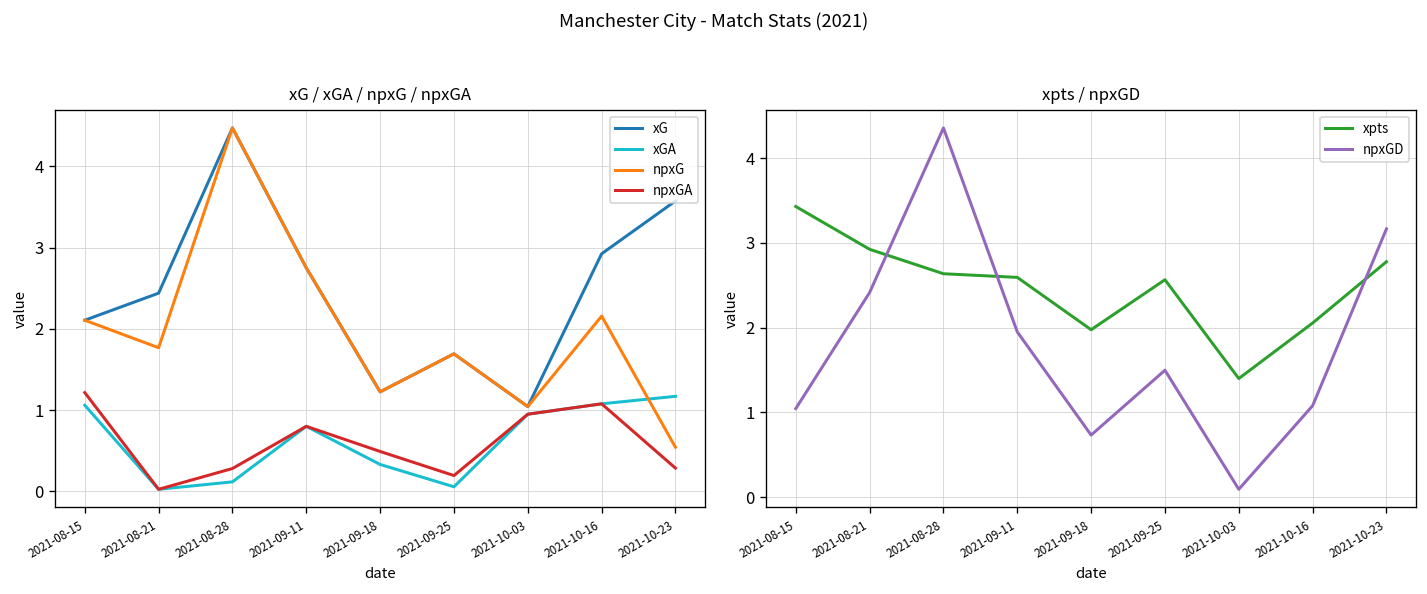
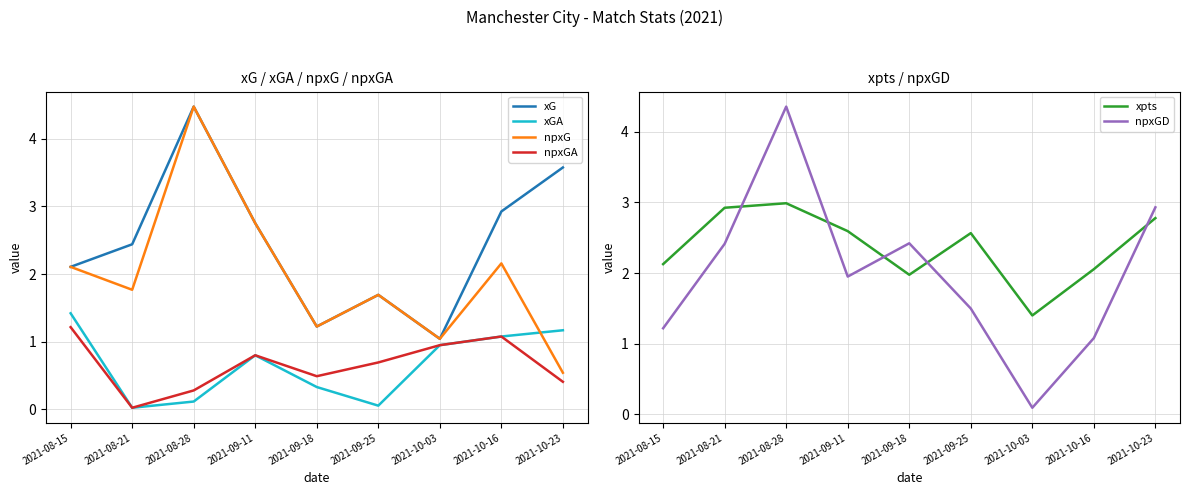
  {
    "xG / xGA / npxG / npxGA": {
      "xG": {
        "2021-08-21": 2.4,
        "2021-10-16": 2.9,
        "2021-10-23": 3.6
      },
      "xGA": {
-       "2021-08-15": 1.1,
+       "2021-08-15": 1.4,
        "2021-08-28": 0.1,
        "2021-09-18": 0.3,
        "2021-09-25": 0.1,
        "2021-10-23": 1.2
      },
      "npxG": {
        "2021-08-21": 1.8,
        "2021-10-16": 2.2,
        "2021-10-23": 0.5
      },
      "npxGA": {
        "2021-08-15": 1.2,
        "2021-08-28": 0.3,
        "2021-09-18": 0.5,
-       "2021-09-25": 0.2,
-       "2021-10-23": 0.3
+       "2021-09-25": 0.7,
+       "2021-10-23": 0.4
      }
    },
    "xpts / npxGD": {
      "xpts": {
-       "2021-08-15": 3.4,
+       "2021-08-15": 2.1,
        "2021-08-21": 2.9,
-       "2021-08-28": 2.6,
+       "2021-08-28": 3.0,
        "2021-09-11": 2.6,
        "2021-09-18": 2.0,
        "2021-09-25": 2.6,
        "2021-10-03": 1.4,
        "2021-10-16": 2.1,
        "2021-10-23": 2.8
      },
      "npxGD": {
-       "2021-08-15": 1.0,
+       "2021-08-15": 1.2,
        "2021-08-21": 2.4,
        "2021-08-28": 4.4,
        "2021-09-11": 2.0,
-       "2021-09-18": 0.7,
+       "2021-09-18": 2.4,
        "2021-09-25": 1.5,
        "2021-10-03": 0.1,
        "2021-10-16": 1.1,
-       "2021-10-23": 3.2
+       "2021-10-23": 2.9
      }
    }
  }
